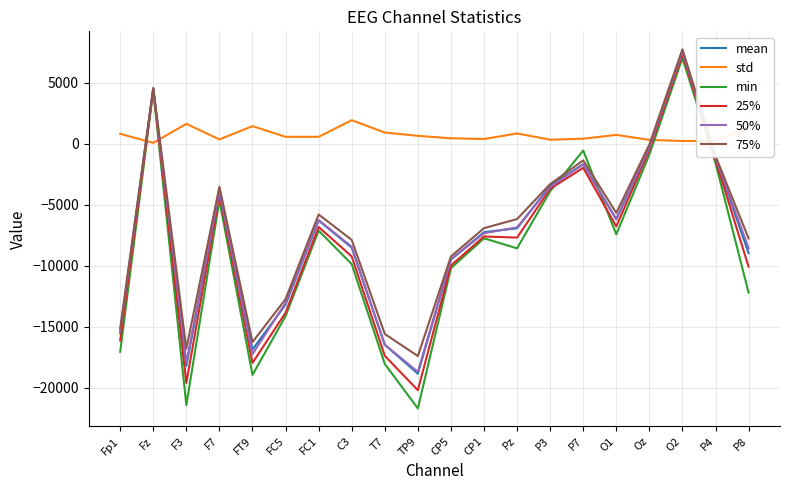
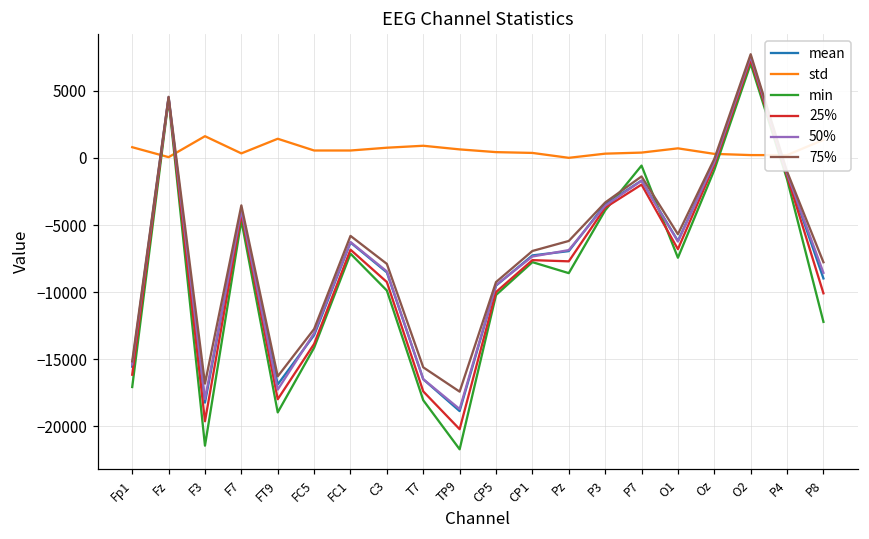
  {
    "mean": {
      "F3": -18200,
      "FT9": -16900,
      "P8": -9000
    },
    "std": {
      "Fp1": 800,
      "Fz": 100,
      "F3": 1600,
      "F7": 300,
      "FT9": 1400,
      "FC5": 600,
      "FC1": 600,
-     "C3": 1900,
+     "C3": 800,
      "T7": 900,
      "TP9": 600,
      "CP5": 400,
      "CP1": 400,
-     "Pz": 800,
+     "Pz": 0,
      "P3": 300,
      "P7": 400,
      "O1": 700,
      "Oz": 300,
      "O2": 200
    },
    "min": {
      "Fp1": -17100,
      "F3": -21400,
      "F7": -4700,
      "FT9": -19000,
      "FC5": -14100,
      "FC1": -7100,
      "C3": -9900,
      "T7": -18100,
      "TP9": -21700,
      "CP5": -10200,
      "Pz": -8600,
      "P7": -600,
      "O1": -7400,
      "Oz": -900,
      "O2": 7000,
      "P4": -1600,
      "P8": -12200
    },
    "25%": {
      "Fp1": -16200,
      "F3": -19600,
      "F7": -4200,
      "FT9": -18000,
      "FC5": -13900,
      "FC1": -6800,
      "C3": -9300,
      "T7": -17400,
      "TP9": -20200,
      "CP5": -10000,
      "Pz": -7700,
      "P7": -2000,
      "O1": -6800,
      "O2": 7300,
      "P8": -10100
    },
    "50%": {
      "F3": -18000,
      "FT9": -17300,
      "P8": -8600
    },
    "75%": {
      "Fp1": -15200,
      "F3": -16800,
      "F7": -3500,
      "FT9": -16300,
      "FC5": -12800,
      "FC1": -5800,
      "C3": -7900,
      "T7": -15600,
      "TP9": -17400,
      "CP5": -9300,
      "CP1": -6900,
      "Pz": -6200,
      "P7": -1400,
      "O1": -5700,
      "Oz": -100,
      "P8": -7800
    }
  }
